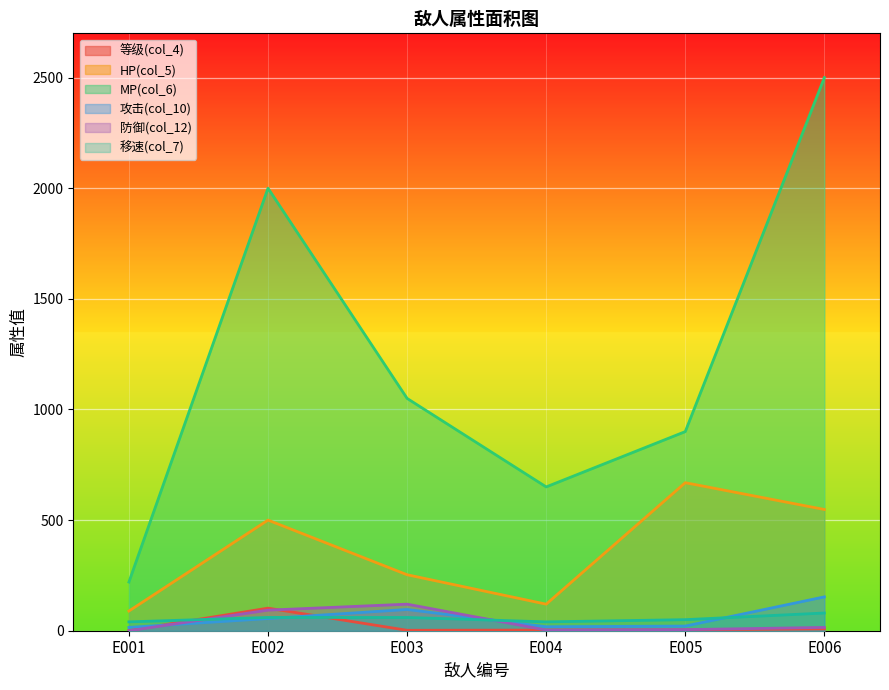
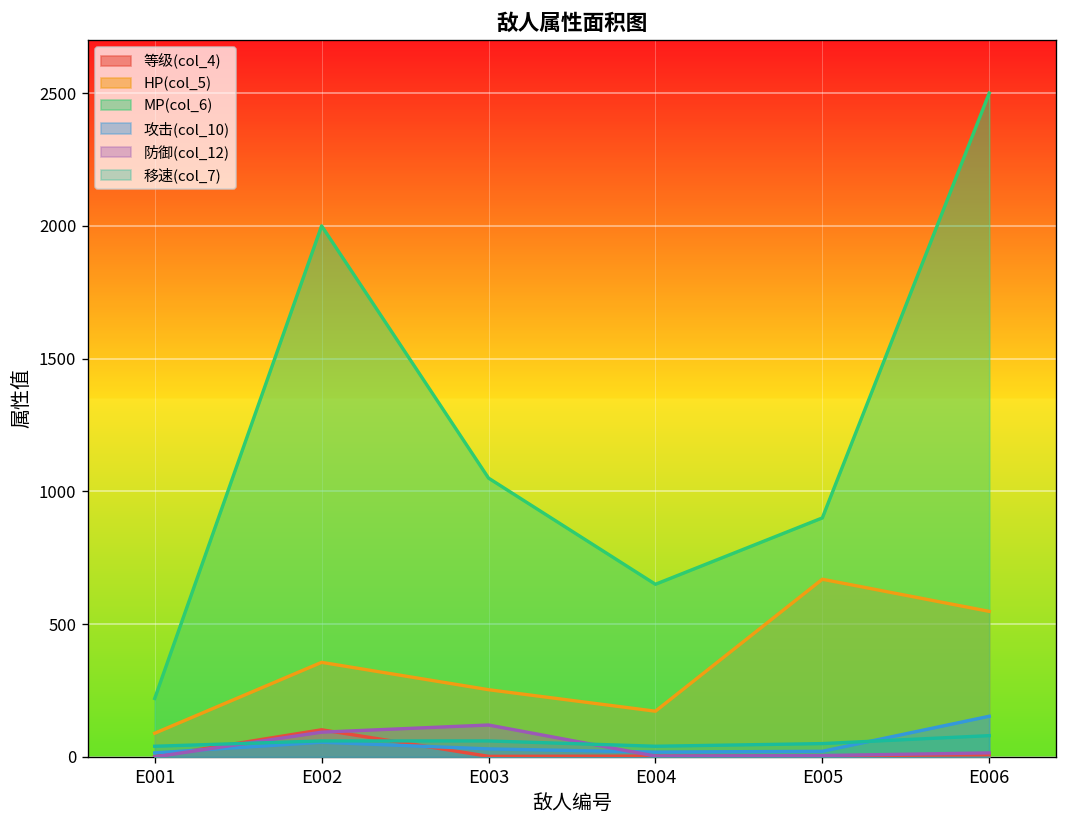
  {
    "等级(col_4)": {
      "E003": 0
    },
    "HP(col_5)": {
      "E001": 90,
-     "E002": 500,
+     "E002": 360,
      "E003": 250,
-     "E004": 120,
+     "E004": 170,
      "E005": 670,
      "E006": 550
    },
    "攻击(col_10)": {
      "E001": 20,
-     "E003": 100,
+     "E003": 30,
      "E004": 20,
      "E005": 20,
      "E006": 150
    },
    "防御(col_12)": {
      "E003": 120
    }
  }
